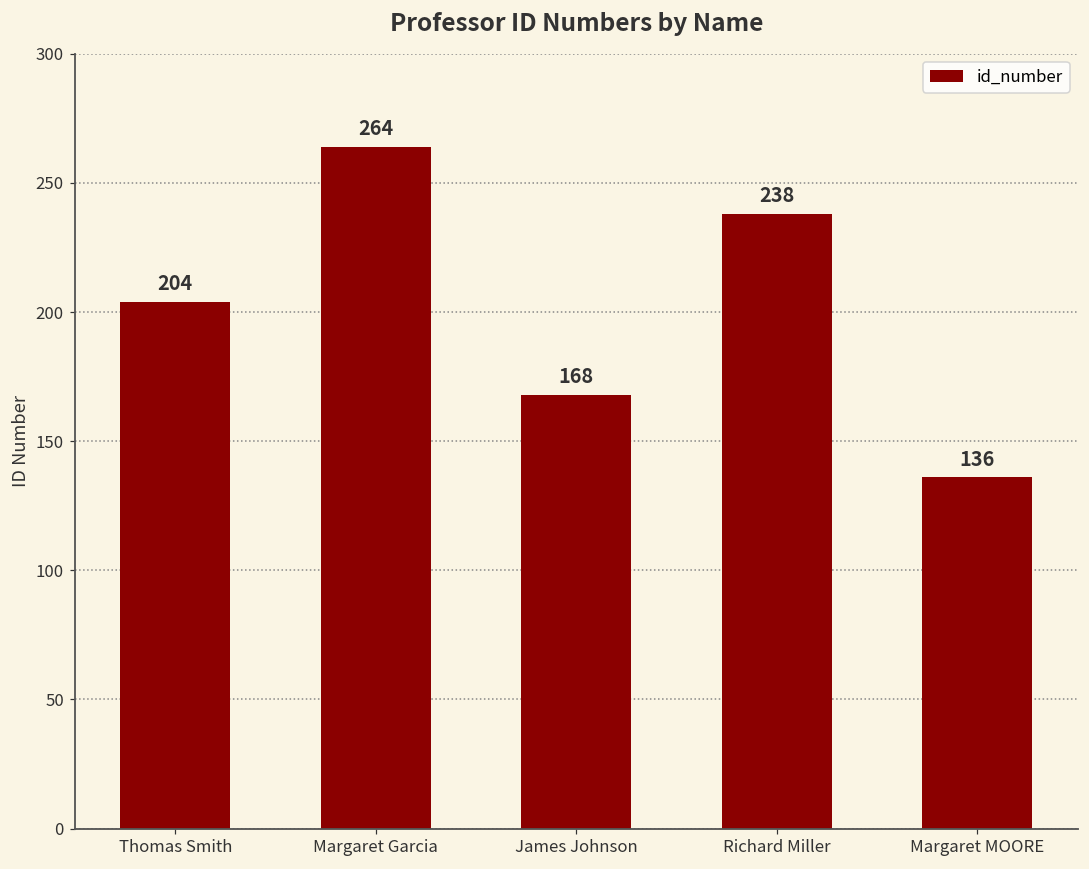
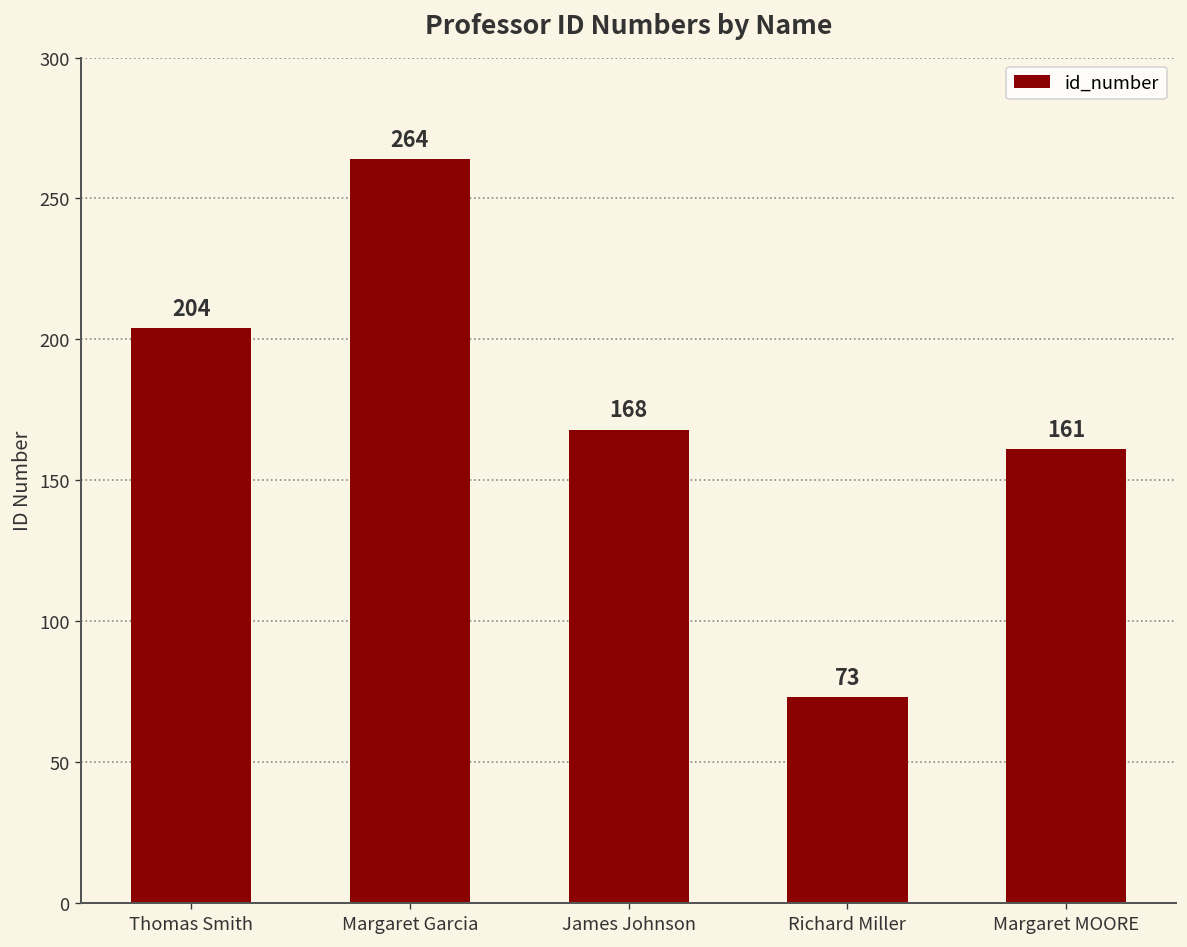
  {
    "Thomas Smith": 204,
    "Margaret Garcia": 264,
    "James Johnson": 168,
-   "Richard Miller": 238,
-   "Margaret MOORE": 136
+   "Richard Miller": 73,
+   "Margaret MOORE": 161
  }
